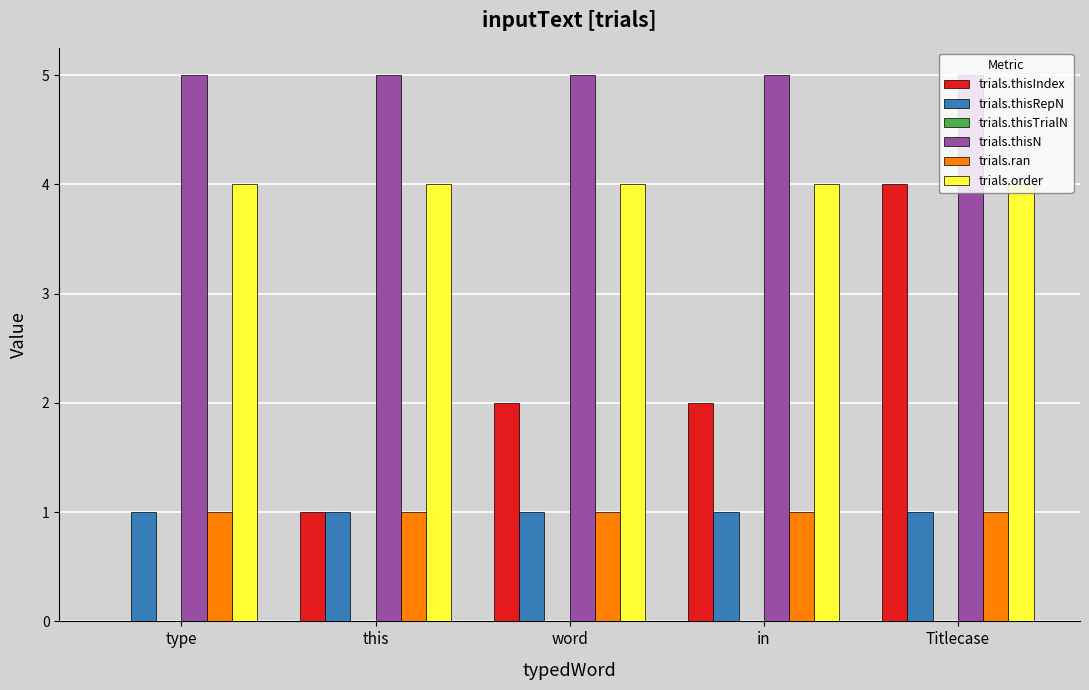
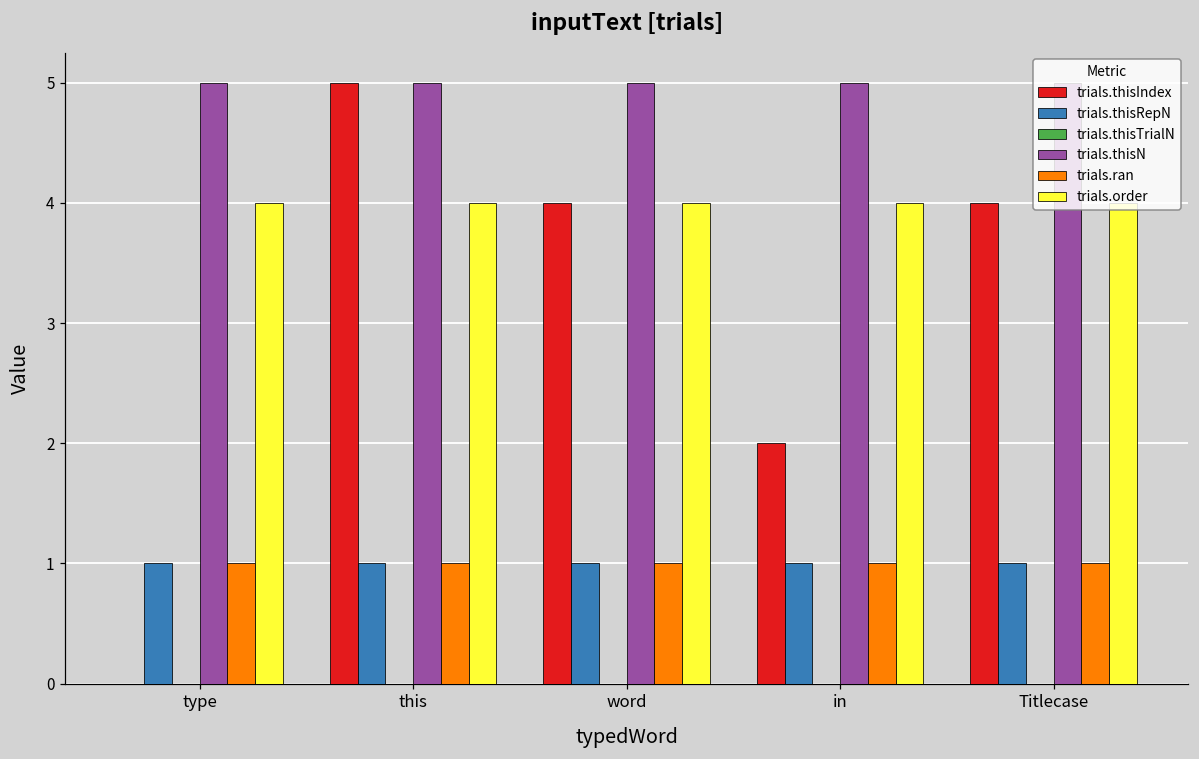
  {
    "trials.thisIndex": {
      "type": 0,
-     "this": 1,
-     "word": 2,
+     "this": 5,
+     "word": 4,
      "in": 2,
      "Titlecase": 4
    },
    "trials.thisRepN": {
      "type": 1,
      "this": 1,
      "word": 1,
      "in": 1,
      "Titlecase": 1
    },
    "trials.thisTrialN": {
      "type": 0,
      "this": 0,
      "word": 0,
      "in": 0,
      "Titlecase": 0
    },
    "trials.thisN": {
      "type": 5,
      "this": 5,
      "word": 5,
      "in": 5
    },
    "trials.ran": {
      "type": 1,
      "this": 1,
      "word": 1,
      "in": 1,
      "Titlecase": 1
    },
    "trials.order": {
      "type": 4,
      "this": 4,
      "word": 4,
      "in": 4
    }
  }
